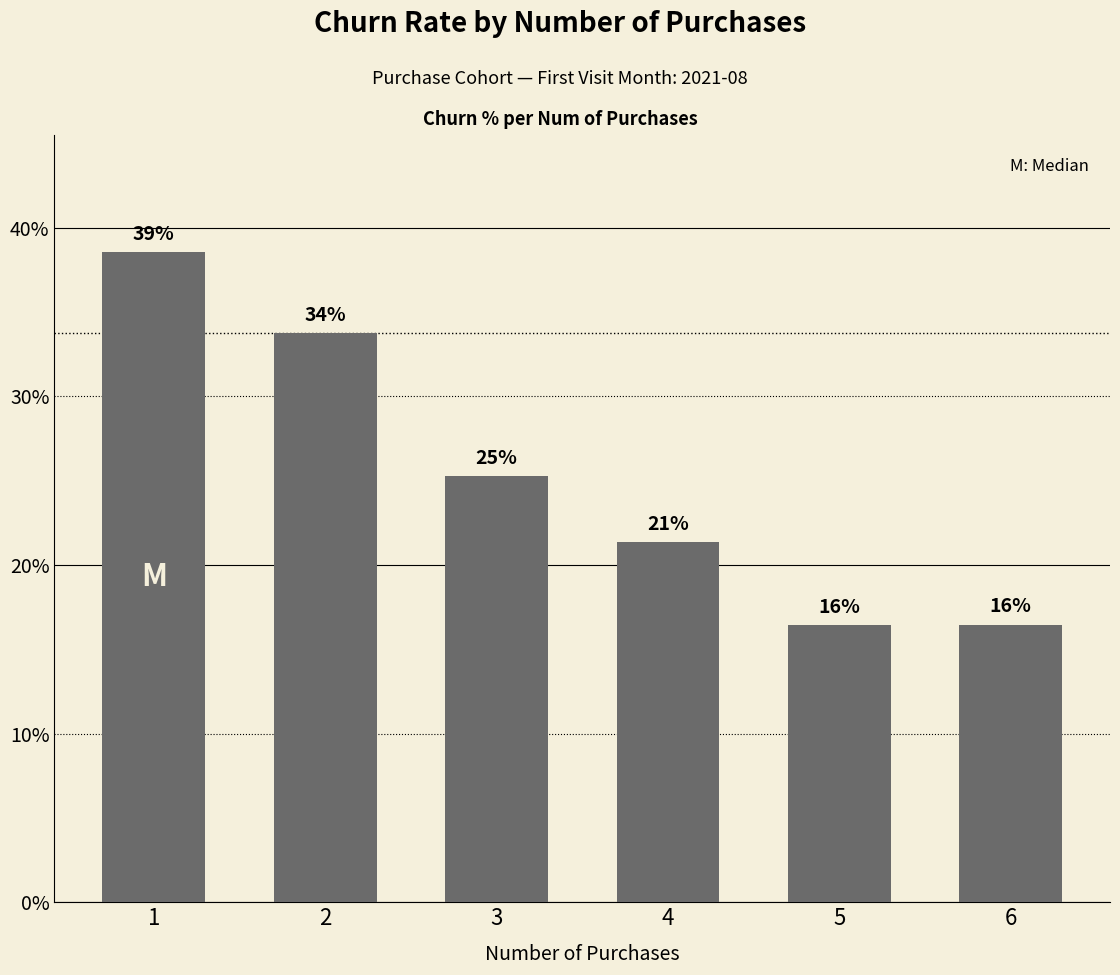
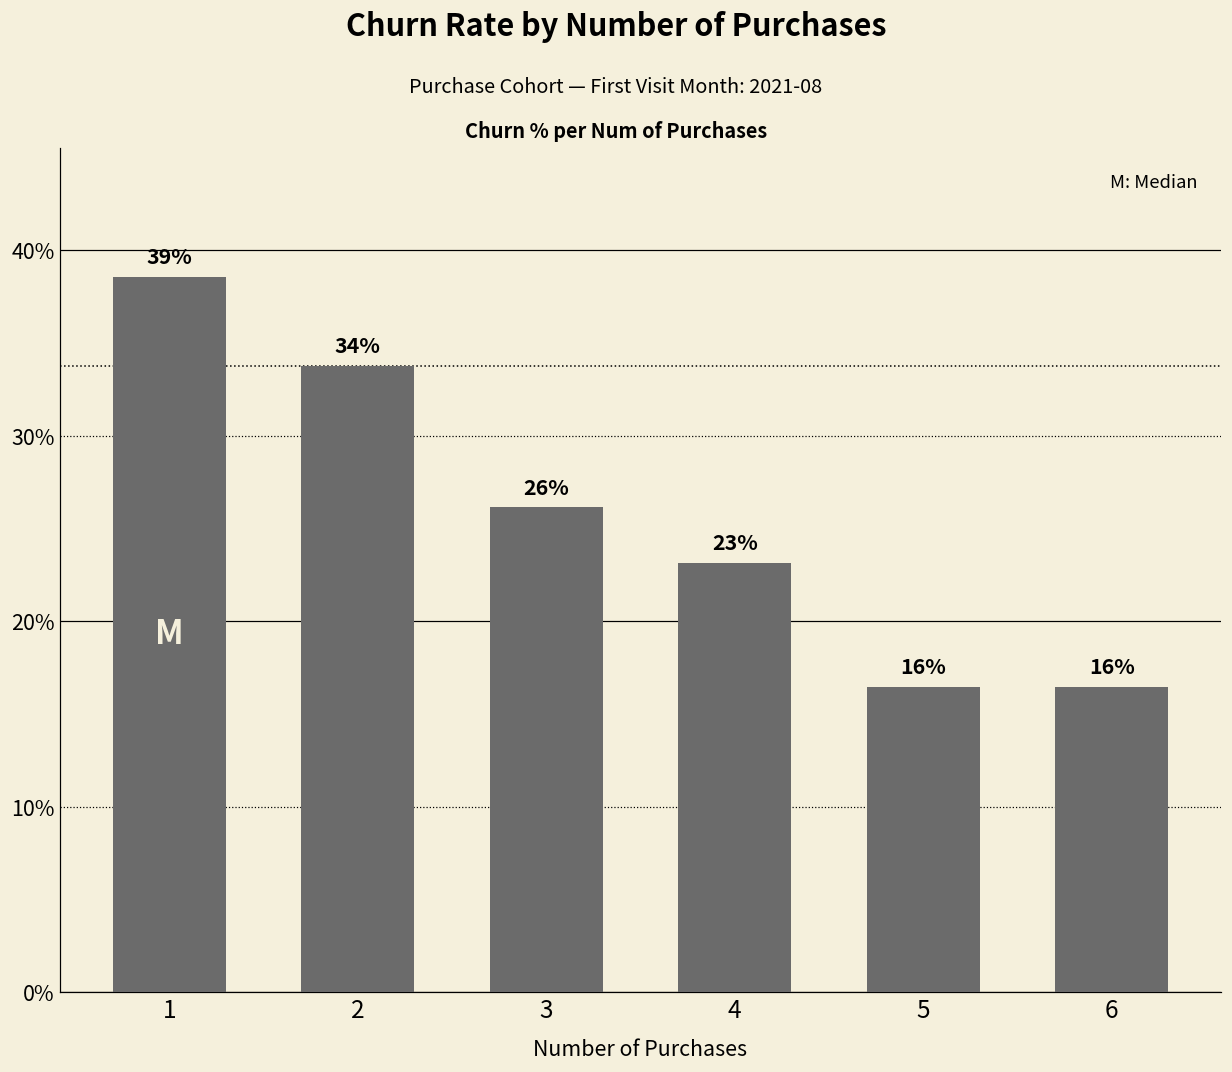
  {
    "1": "39%",
    "2": "34%",
-   "3": "25%",
-   "4": "21%",
+   "3": "26%",
+   "4": "23%",
    "5": "16%",
    "6": "16%"
  }
